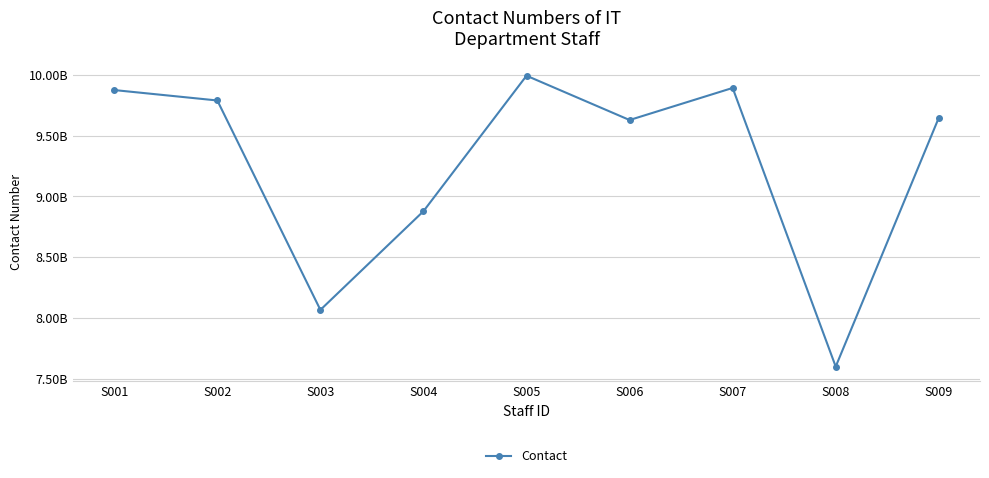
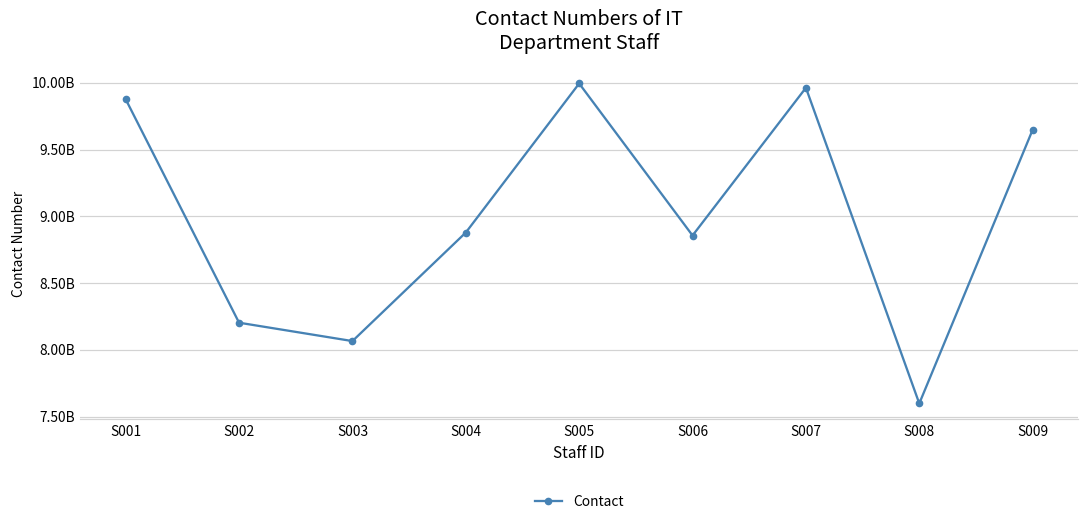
  {
    "S001": 9880000000,
-   "S002": 9790000000,
+   "S002": 8200000000,
    "S003": 8070000000,
    "S004": 8880000000,
    "S005": 9990000000,
-   "S006": 9630000000,
-   "S007": 9890000000,
+   "S006": 8860000000,
+   "S007": 9960000000,
    "S008": 7600000000,
    "S009": 9650000000
  }
